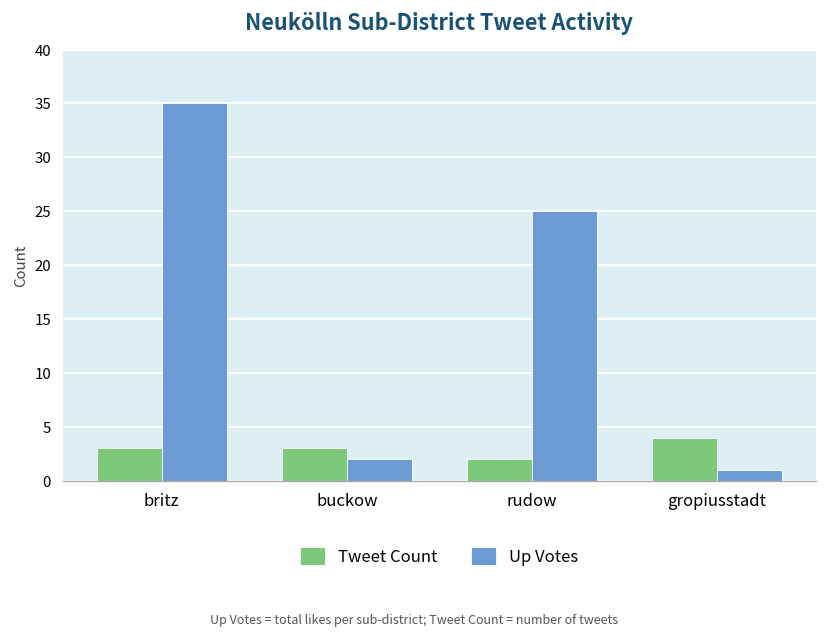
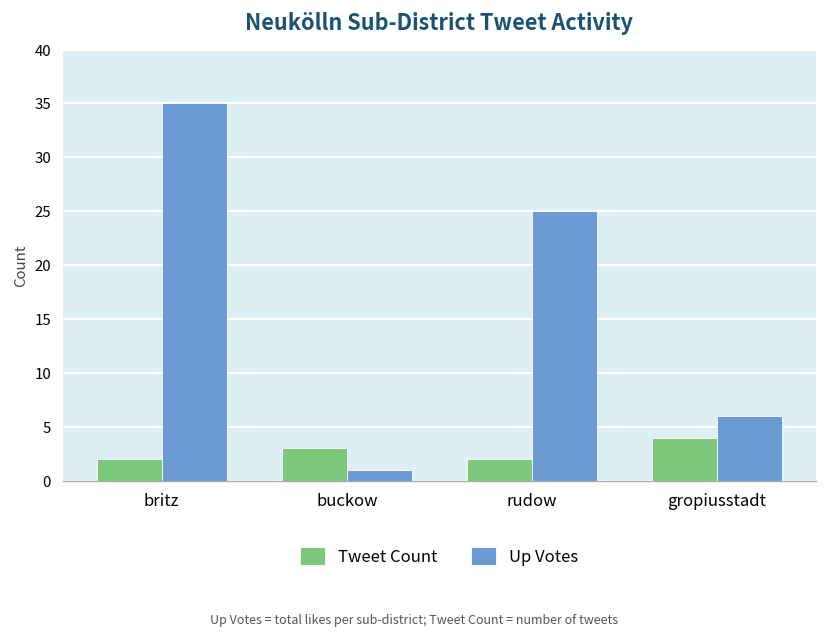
  {
    "Tweet Count": {
-     "britz": 3,
+     "britz": 2,
      "buckow": 3,
      "rudow": 2,
      "gropiusstadt": 4
    },
    "Up Votes": {
      "britz": 35,
-     "buckow": 2,
+     "buckow": 1,
      "rudow": 25,
-     "gropiusstadt": 1
+     "gropiusstadt": 6
    }
  }
